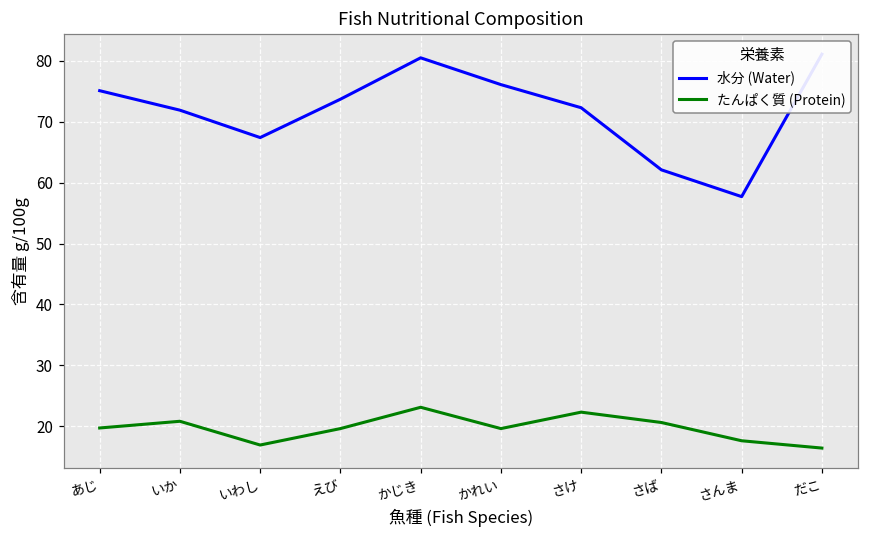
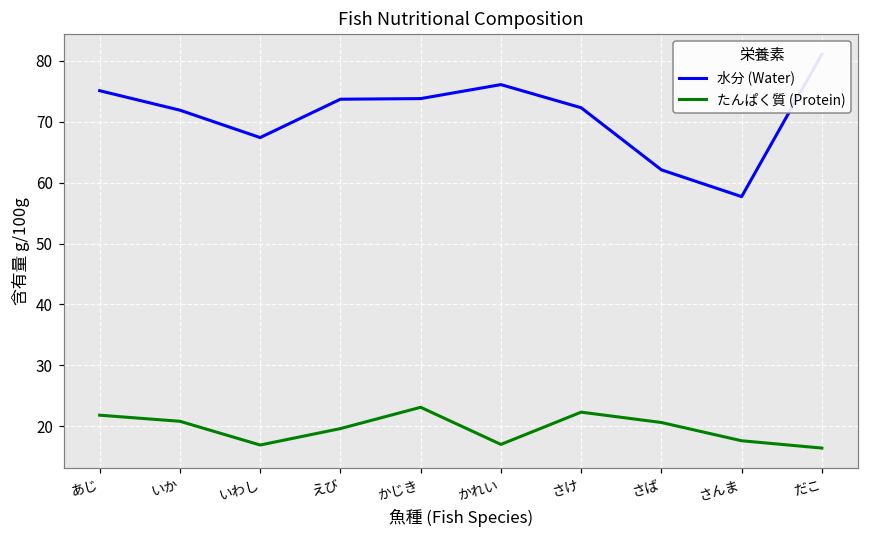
  {
    "水分 (Water)": {
      "あじ": 75,
      "いか": 72,
      "いわし": 67,
      "えび": 74,
-     "かじき": 81,
+     "かじき": 74,
      "かれい": 76,
      "さけ": 72,
      "さば": 62,
      "さんま": 58
    },
    "たんぱく質 (Protein)": {
-     "あじ": 20,
+     "あじ": 22,
      "いか": 21,
      "いわし": 17,
      "えび": 20,
      "かじき": 23,
-     "かれい": 20,
+     "かれい": 17,
      "さけ": 22,
      "さば": 21,
      "さんま": 18,
      "だこ": 16
    }
  }
